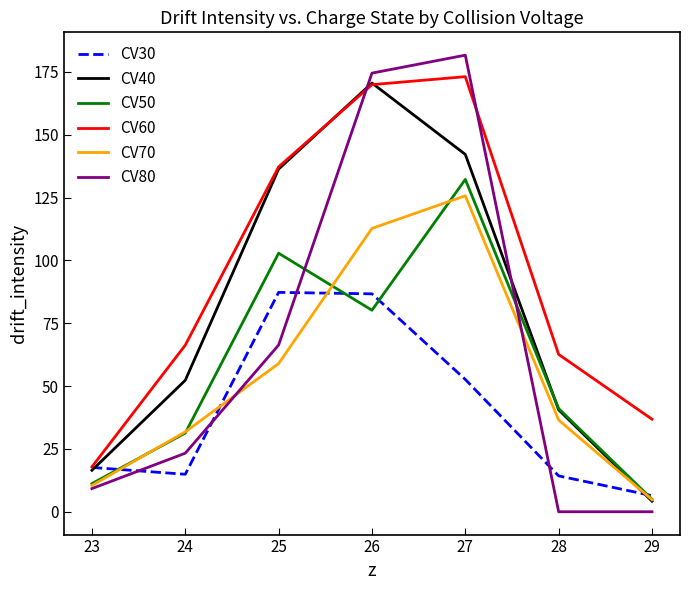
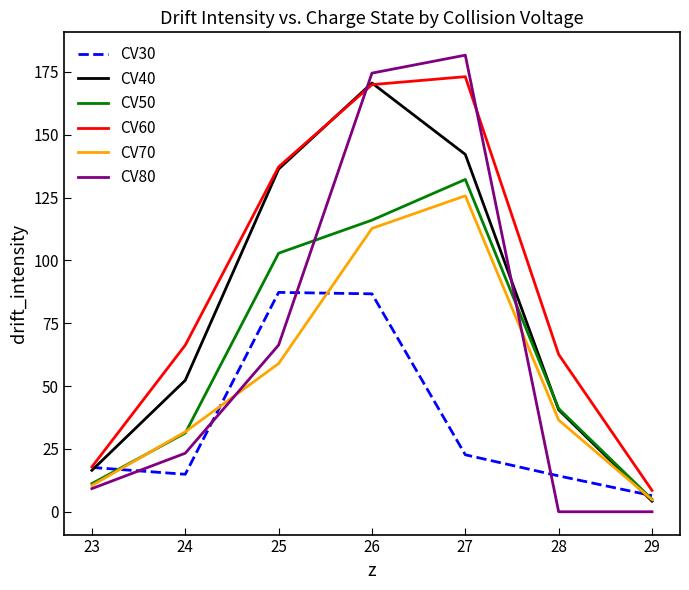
  {
    "CV30": {
      "24": 15,
      "25": 87,
      "26": 87,
-     "27": 53,
+     "27": 23,
      "28": 14,
      "29": 6
    },
    "CV40": {
      "23": 16,
      "24": 52,
      "27": 142
    },
    "CV50": {
      "25": 103,
-     "26": 80,
+     "26": 116,
      "27": 132
    },
    "CV60": {
      "24": 66,
      "27": 173,
      "28": 63,
-     "29": 37
+     "29": 9
    },
    "CV70": {
      "25": 59,
      "26": 113,
      "27": 126,
      "28": 36
    },
    "CV80": {
      "23": 9,
      "24": 23,
      "25": 66,
      "26": 175,
      "27": 182,
      "28": 0,
      "29": 0
    }
  }
